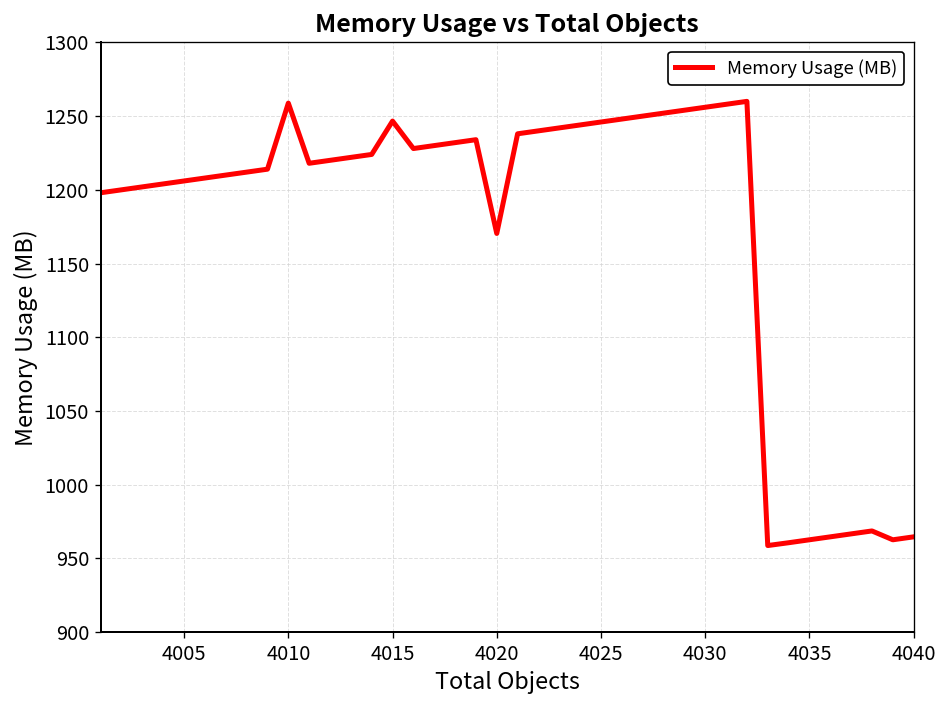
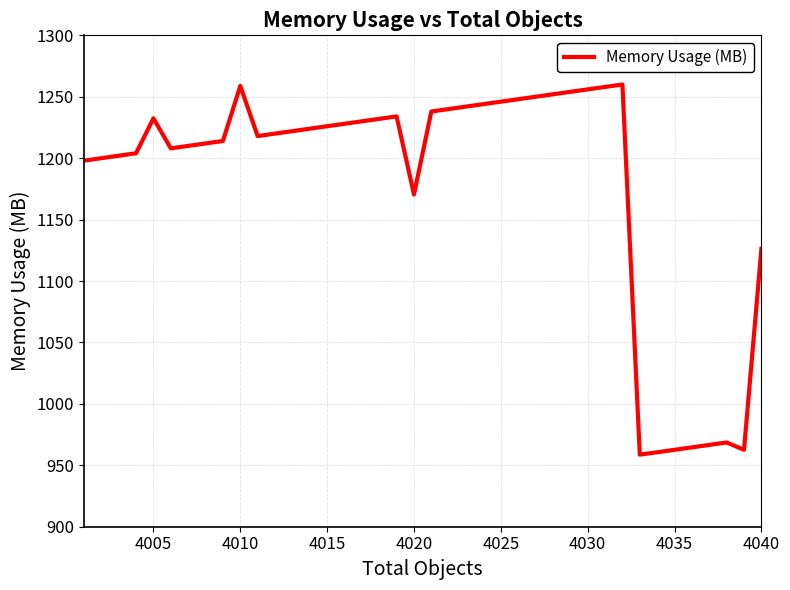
  {
-   "4005": 1206,
+   "4005": 1232,
    "4010": 1259,
-   "4015": 1247,
+   "4015": 1226,
    "4020": 1170,
    "4025": 1246,
    "4030": 1256,
    "4035": 963,
-   "4040": 965
+   "4040": 1126
  }
